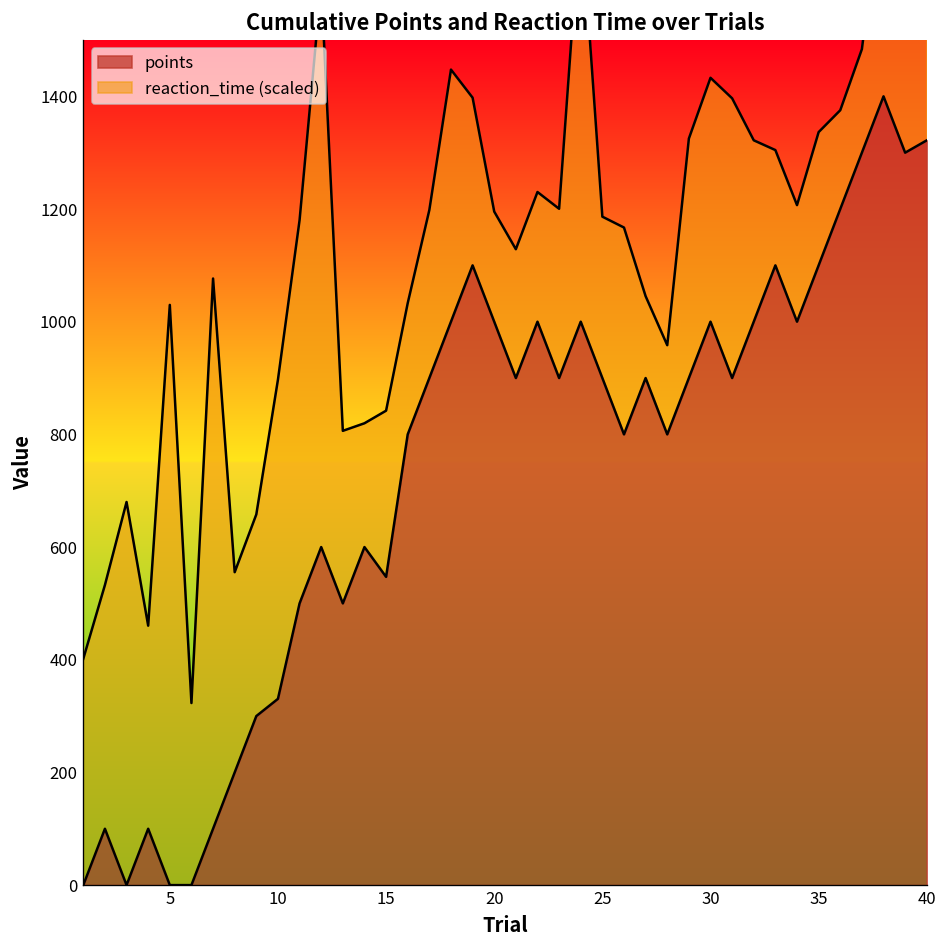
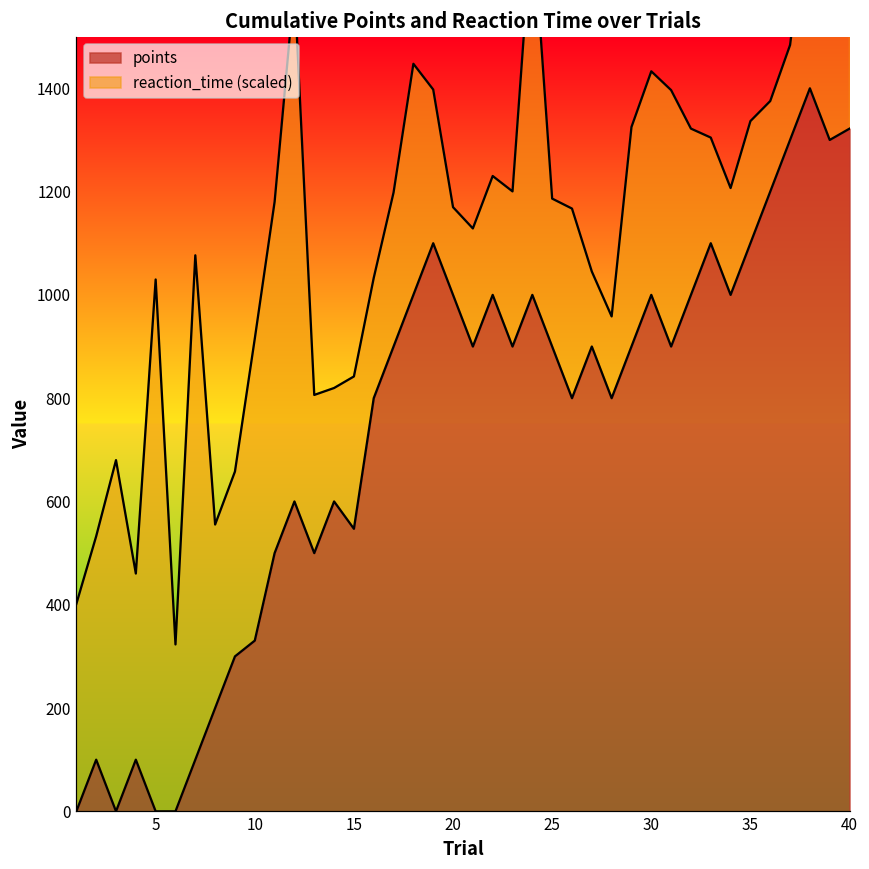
  {
    "points": {
      "5": 0,
      "10": 330,
      "15": 550,
      "20": 1000,
      "25": 900,
      "30": 1000,
      "35": 1100,
      "40": 1320
    },
    "reaction_time (scaled)": {
      "5": 1030,
-     "10": 570,
+     "10": 580,
      "15": 290,
-     "20": 200,
+     "20": 170,
      "25": 290,
      "30": 430,
      "35": 240
    }
  }
